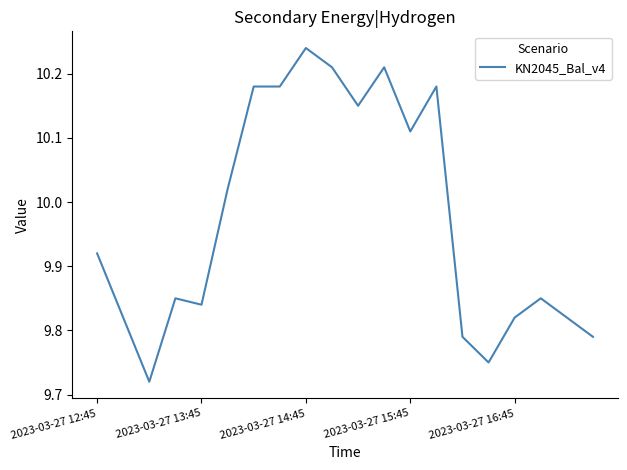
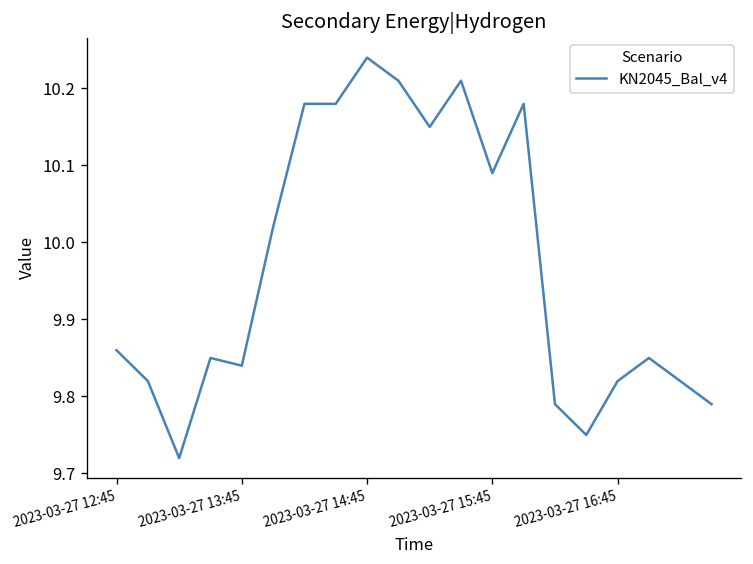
  {
-   "2023-03-27 12:45": 9.92,
+   "2023-03-27 12:45": 9.86,
    "2023-03-27 13:45": 9.84,
    "2023-03-27 14:45": 10.24,
-   "2023-03-27 15:45": 10.11,
+   "2023-03-27 15:45": 10.09,
    "2023-03-27 16:45": 9.82
  }
